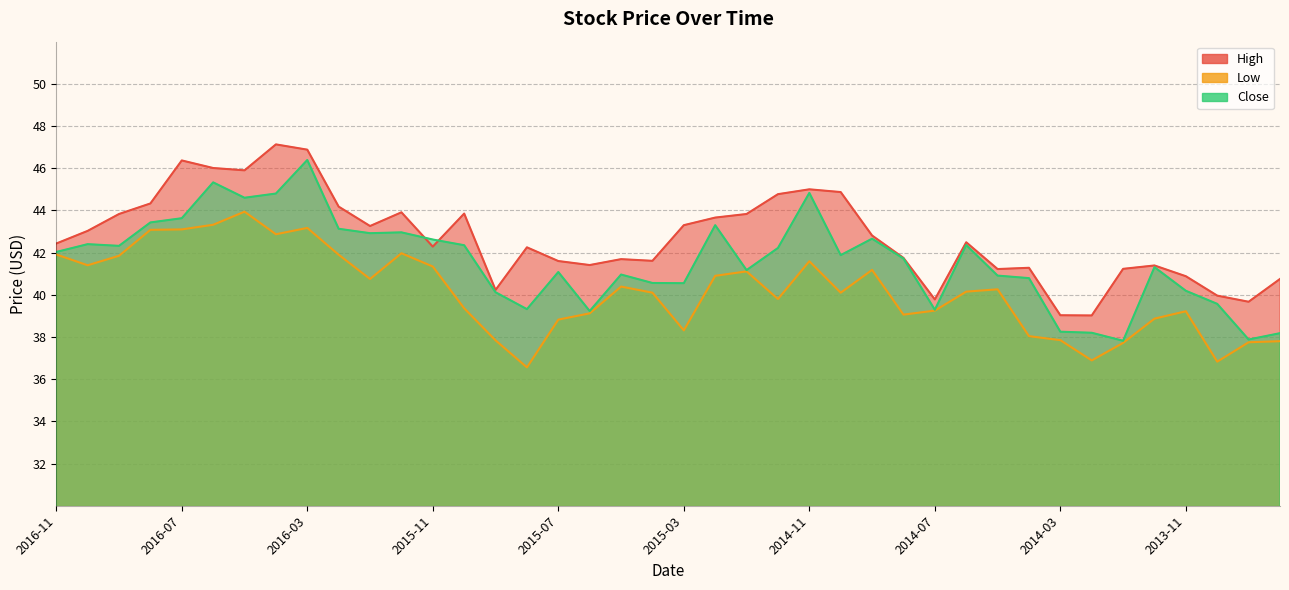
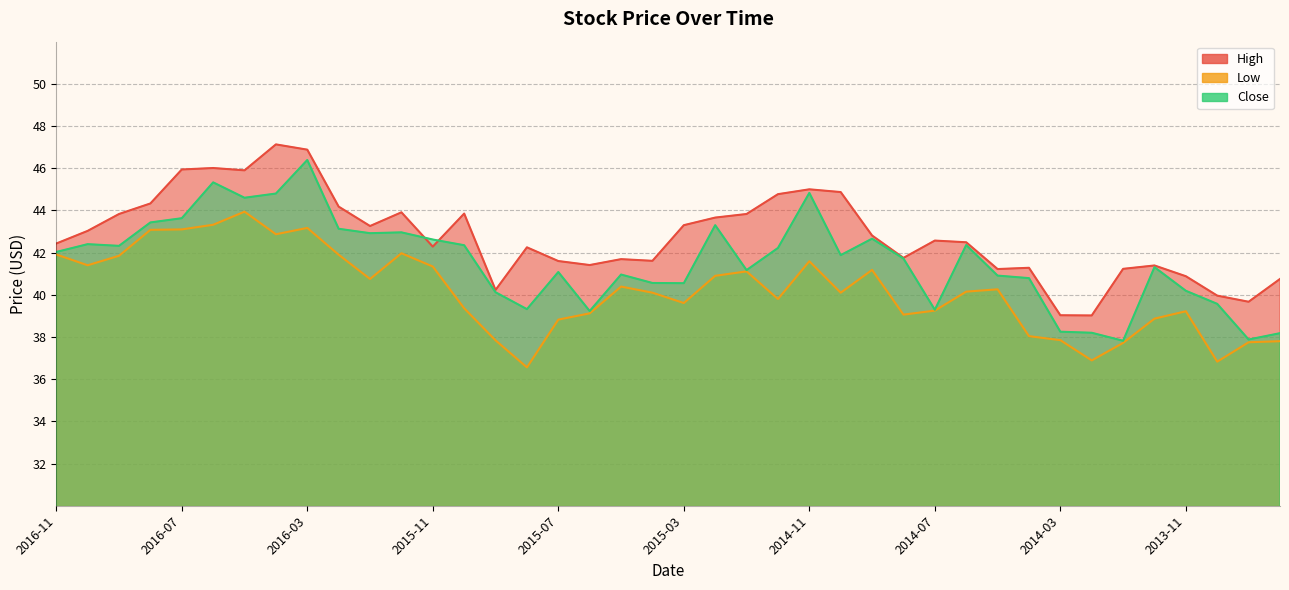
  {
    "High": {
      "2016-11": 42.4,
-     "2016-07": 46.4,
+     "2016-07": 45.9,
      "2016-03": 46.9,
      "2015-11": 42.3,
      "2015-07": 41.6,
      "2015-03": 43.3,
      "2014-11": 45.0,
-     "2014-07": 39.8,
+     "2014-07": 42.6,
      "2014-03": 39.0,
      "2013-11": 40.9
    },
    "Low": {
      "2016-07": 43.1,
      "2016-03": 43.2,
      "2015-11": 41.3,
      "2015-07": 38.8,
-     "2015-03": 38.3,
+     "2015-03": 39.6,
      "2014-11": 41.6,
      "2014-03": 37.8,
      "2013-11": 39.2
    },
    "Close": {
      "2016-07": 43.6,
      "2016-03": 46.4,
      "2015-11": 42.6,
      "2015-07": 41.1,
      "2015-03": 40.5,
      "2014-11": 44.8,
      "2014-03": 38.3,
      "2013-11": 40.2
    }
  }
